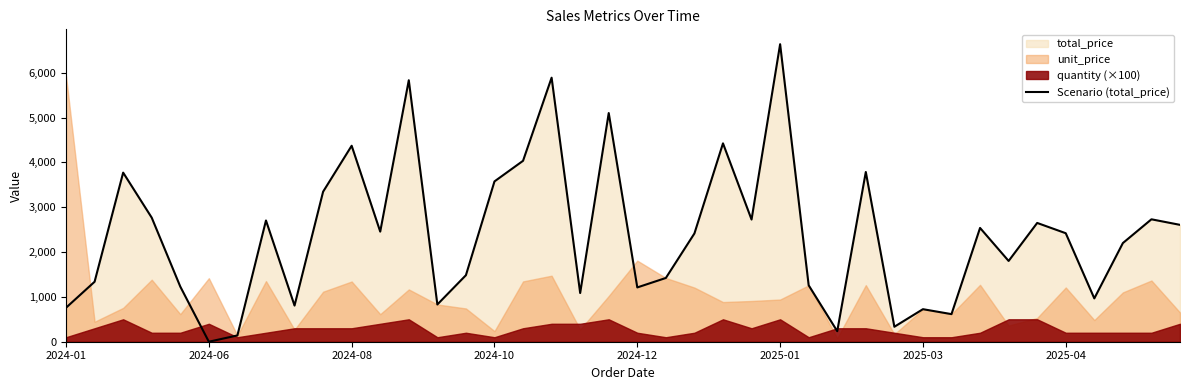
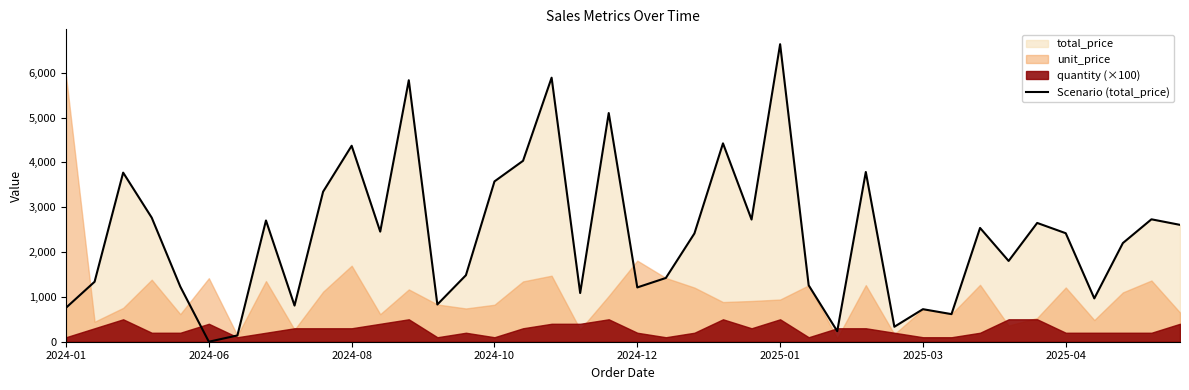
  {
    "total_price": {
      "2024-01": "800",
      "2024-06": "0",
      "2024-08": "4,400",
      "2024-10": "3,600",
      "2024-12": "1,200",
      "2025-01": "6,600",
      "2025-04": "2,400"
    },
    "unit_price": {
      "2024-01": "5,900",
      "2024-06": "1,400",
-     "2024-08": "1,300",
-     "2024-10": "200",
+     "2024-08": "1,700",
+     "2024-10": "800",
      "2024-12": "1,800",
      "2025-01": "900",
      "2025-04": "1,200"
    },
    "quantity (×100)": {
      "2024-01": "100",
      "2024-06": "400",
      "2024-08": "300",
      "2024-10": "100",
      "2024-12": "200",
      "2025-01": "500",
      "2025-03": "100",
      "2025-04": "200"
    }
  }
